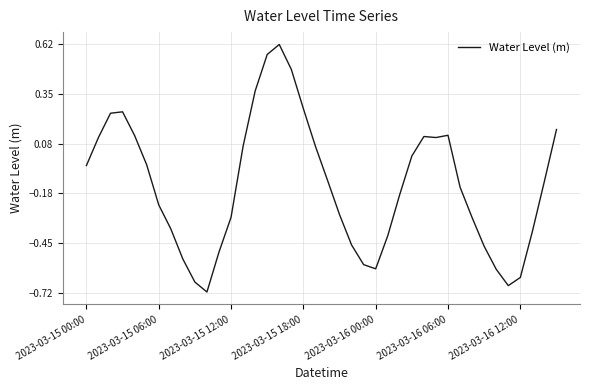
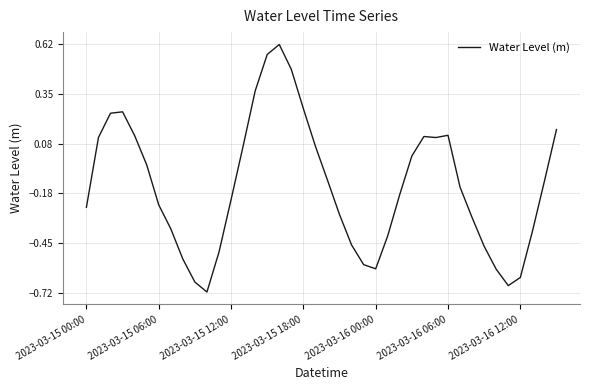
  {
-   "2023-03-15 00:00": -0.03,
+   "2023-03-15 00:00": -0.26,
    "2023-03-15 06:00": -0.25,
-   "2023-03-15 12:00": -0.31,
+   "2023-03-15 12:00": -0.22,
    "2023-03-15 18:00": 0.27,
    "2023-03-16 00:00": -0.59,
    "2023-03-16 06:00": 0.13,
    "2023-03-16 12:00": -0.64
  }
